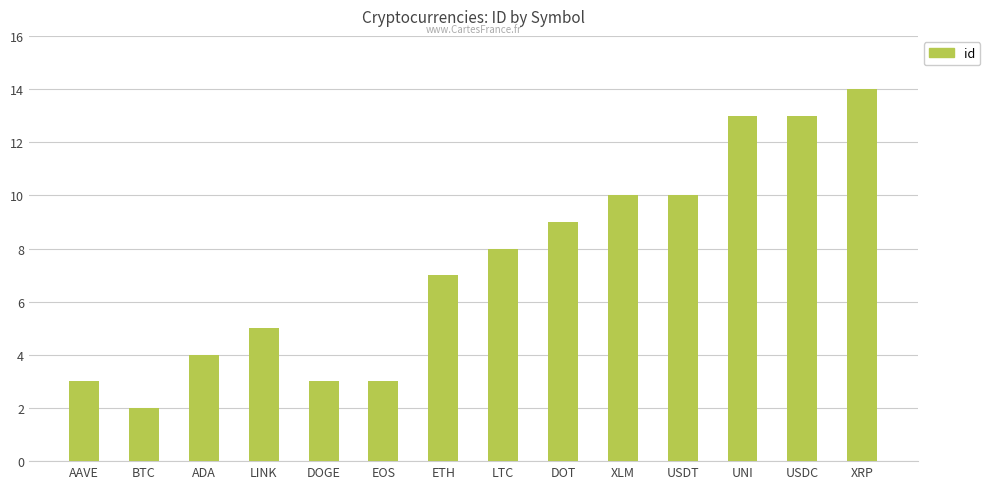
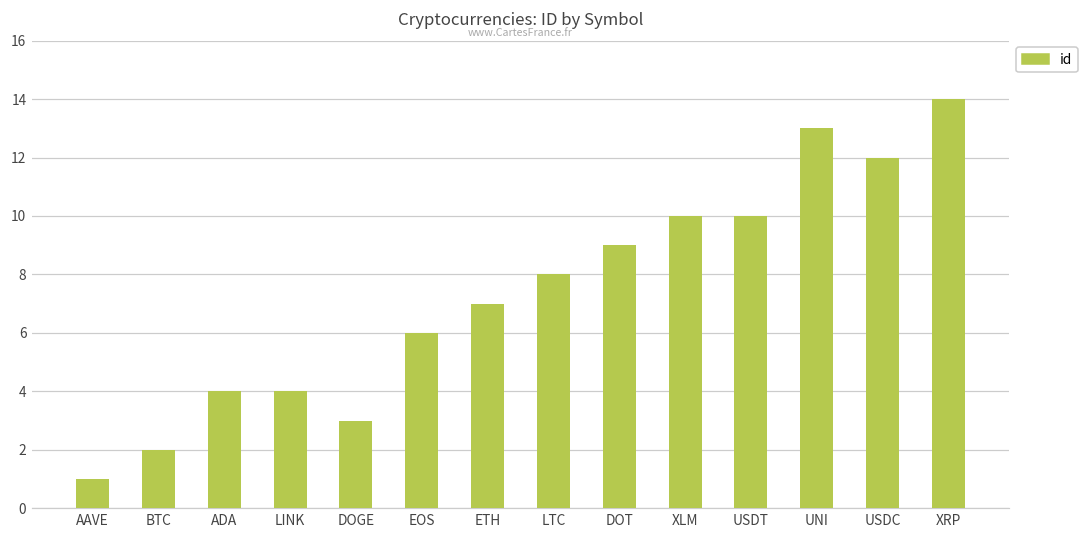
  {
-   "AAVE": 3,
+   "AAVE": 1,
    "BTC": 2,
    "ADA": 4,
-   "LINK": 5,
+   "LINK": 4,
    "DOGE": 3,
-   "EOS": 3,
+   "EOS": 6,
    "ETH": 7,
    "LTC": 8,
    "DOT": 9,
    "XLM": 10,
    "USDT": 10,
    "UNI": 13,
-   "USDC": 13,
+   "USDC": 12,
    "XRP": 14
  }
